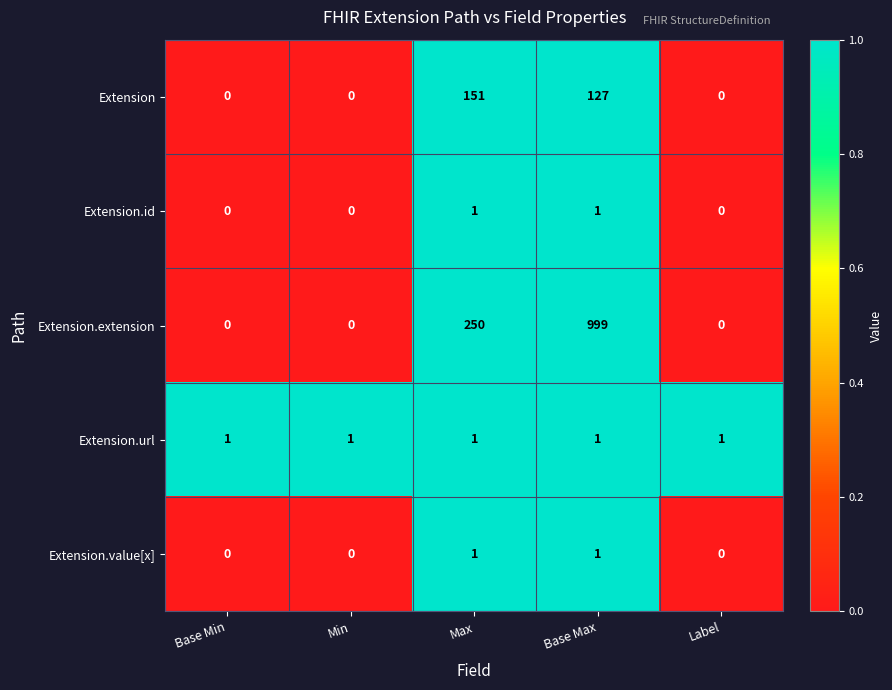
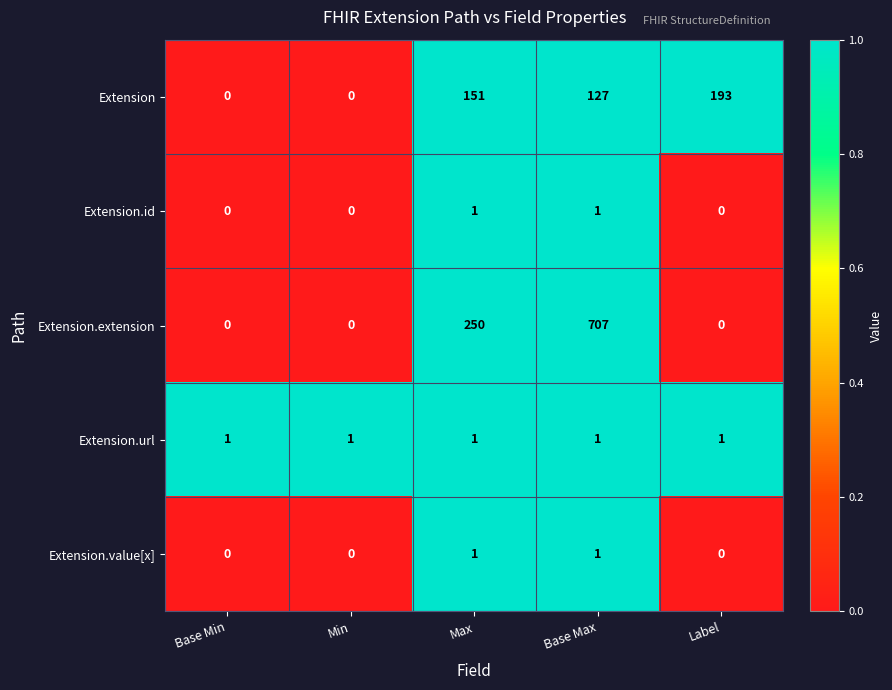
  {
    "Extension": {
      "Base Min": 0,
      "Min": 0,
      "Max": 151,
      "Base Max": 127,
-     "Label": 0
+     "Label": 193
    },
    "Extension.id": {
      "Base Min": 0,
      "Min": 0,
      "Max": 1,
      "Base Max": 1,
      "Label": 0
    },
    "Extension.extension": {
      "Base Min": 0,
      "Min": 0,
      "Max": 250,
-     "Base Max": 999,
+     "Base Max": 707,
      "Label": 0
    },
    "Extension.url": {
      "Base Min": 1,
      "Min": 1,
      "Max": 1,
      "Base Max": 1,
      "Label": 1
    },
    "Extension.value[x]": {
      "Base Min": 0,
      "Min": 0,
      "Max": 1,
      "Base Max": 1,
      "Label": 0
    }
  }
